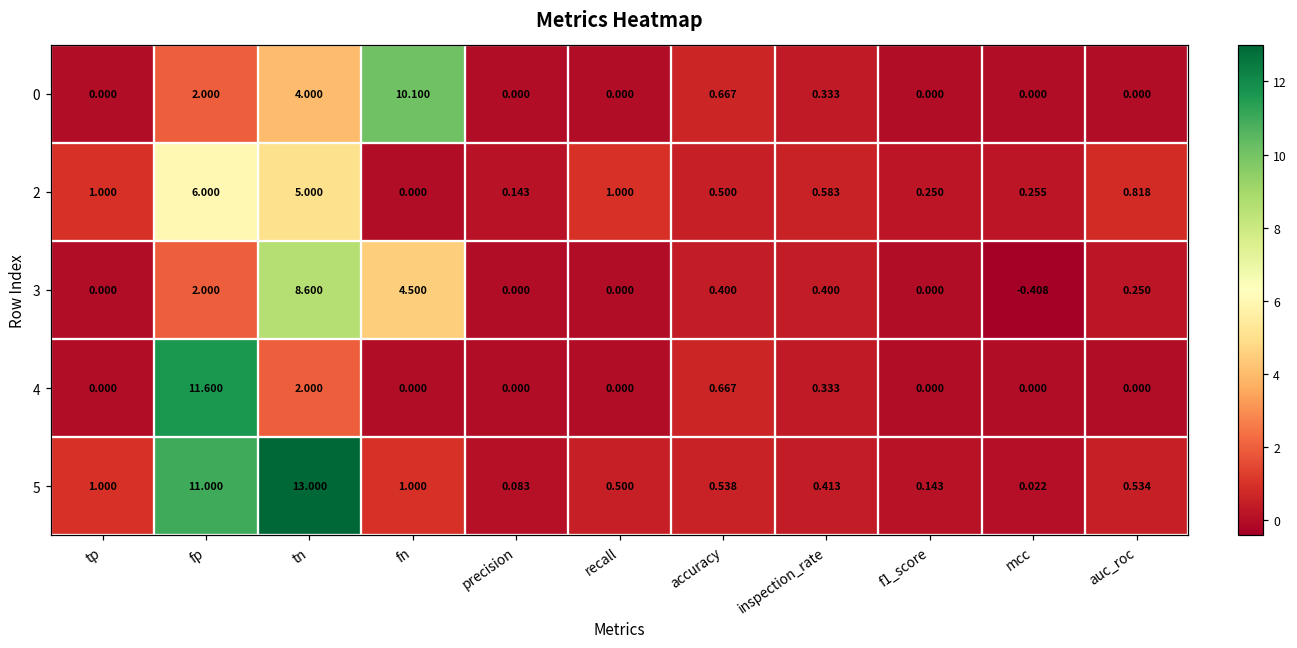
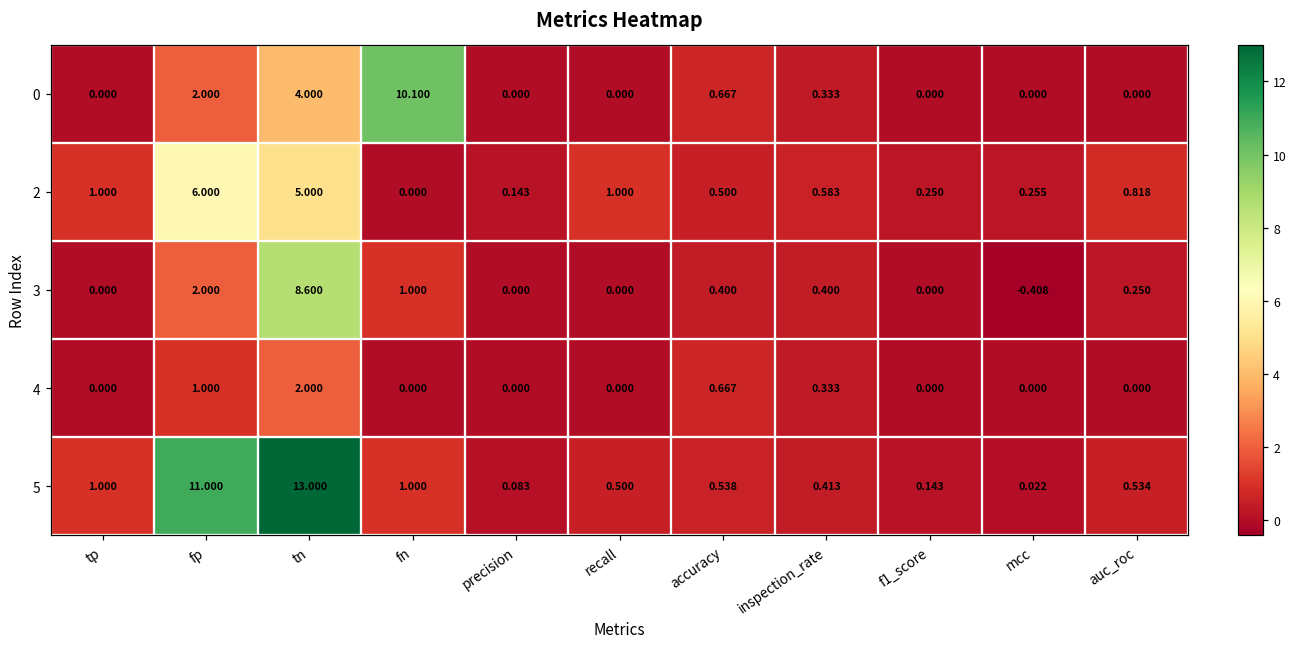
  {
    "0": {
      "tp": 0.000,
      "fp": 2.000,
      "tn": 4.000,
      "fn": 10.100,
      "precision": 0.000,
      "recall": 0.000,
      "accuracy": 0.667,
      "inspection_rate": 0.333,
      "f1_score": 0.000,
      "mcc": 0.000,
      "auc_roc": 0.000
    },
    "2": {
      "tp": 1.000,
      "fp": 6.000,
      "tn": 5.000,
      "fn": 0.000,
      "precision": 0.143,
      "recall": 1.000,
      "accuracy": 0.500,
      "inspection_rate": 0.583,
      "f1_score": 0.250,
      "mcc": 0.255,
      "auc_roc": 0.818
    },
    "3": {
      "tp": 0.000,
      "fp": 2.000,
      "tn": 8.600,
-     "fn": 4.500,
+     "fn": 1.000,
      "precision": 0.000,
      "recall": 0.000,
      "accuracy": 0.400,
      "inspection_rate": 0.400,
      "f1_score": 0.000,
      "mcc": -0.408,
      "auc_roc": 0.250
    },
    "4": {
      "tp": 0.000,
-     "fp": 11.600,
+     "fp": 1.000,
      "tn": 2.000,
      "fn": 0.000,
      "precision": 0.000,
      "recall": 0.000,
      "accuracy": 0.667,
      "inspection_rate": 0.333,
      "f1_score": 0.000,
      "mcc": 0.000,
      "auc_roc": 0.000
    },
    "5": {
      "tp": 1.000,
      "fp": 11.000,
      "tn": 13.000,
      "fn": 1.000,
      "precision": 0.083,
      "recall": 0.500,
      "accuracy": 0.538,
      "inspection_rate": 0.413,
      "f1_score": 0.143,
      "mcc": 0.022,
      "auc_roc": 0.534
    }
  }
